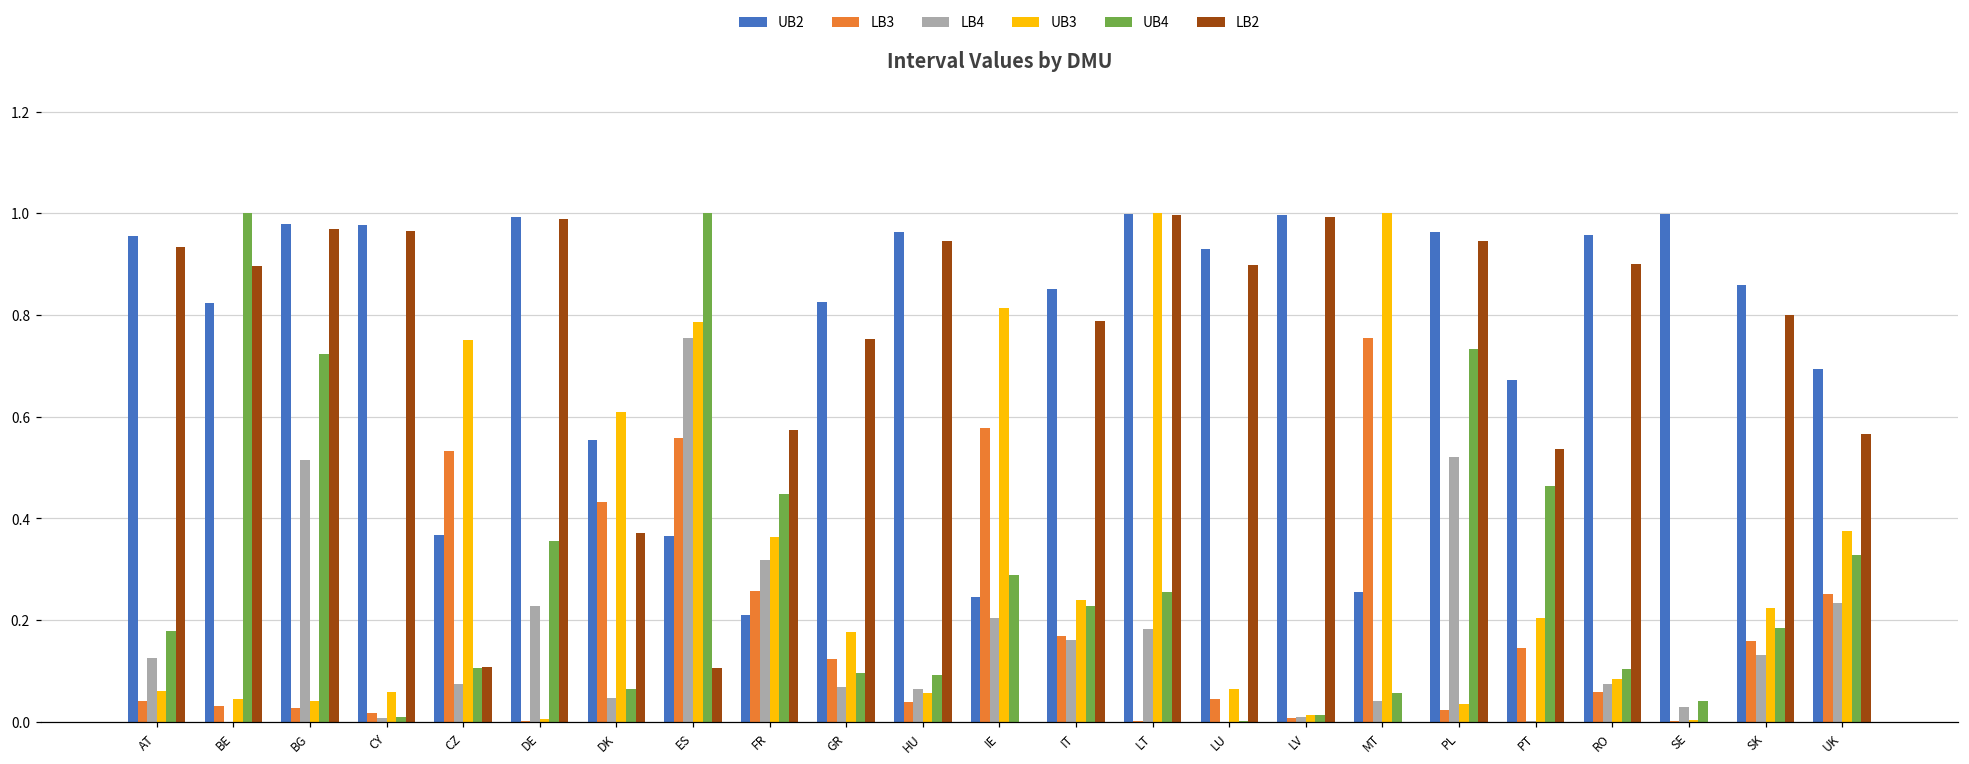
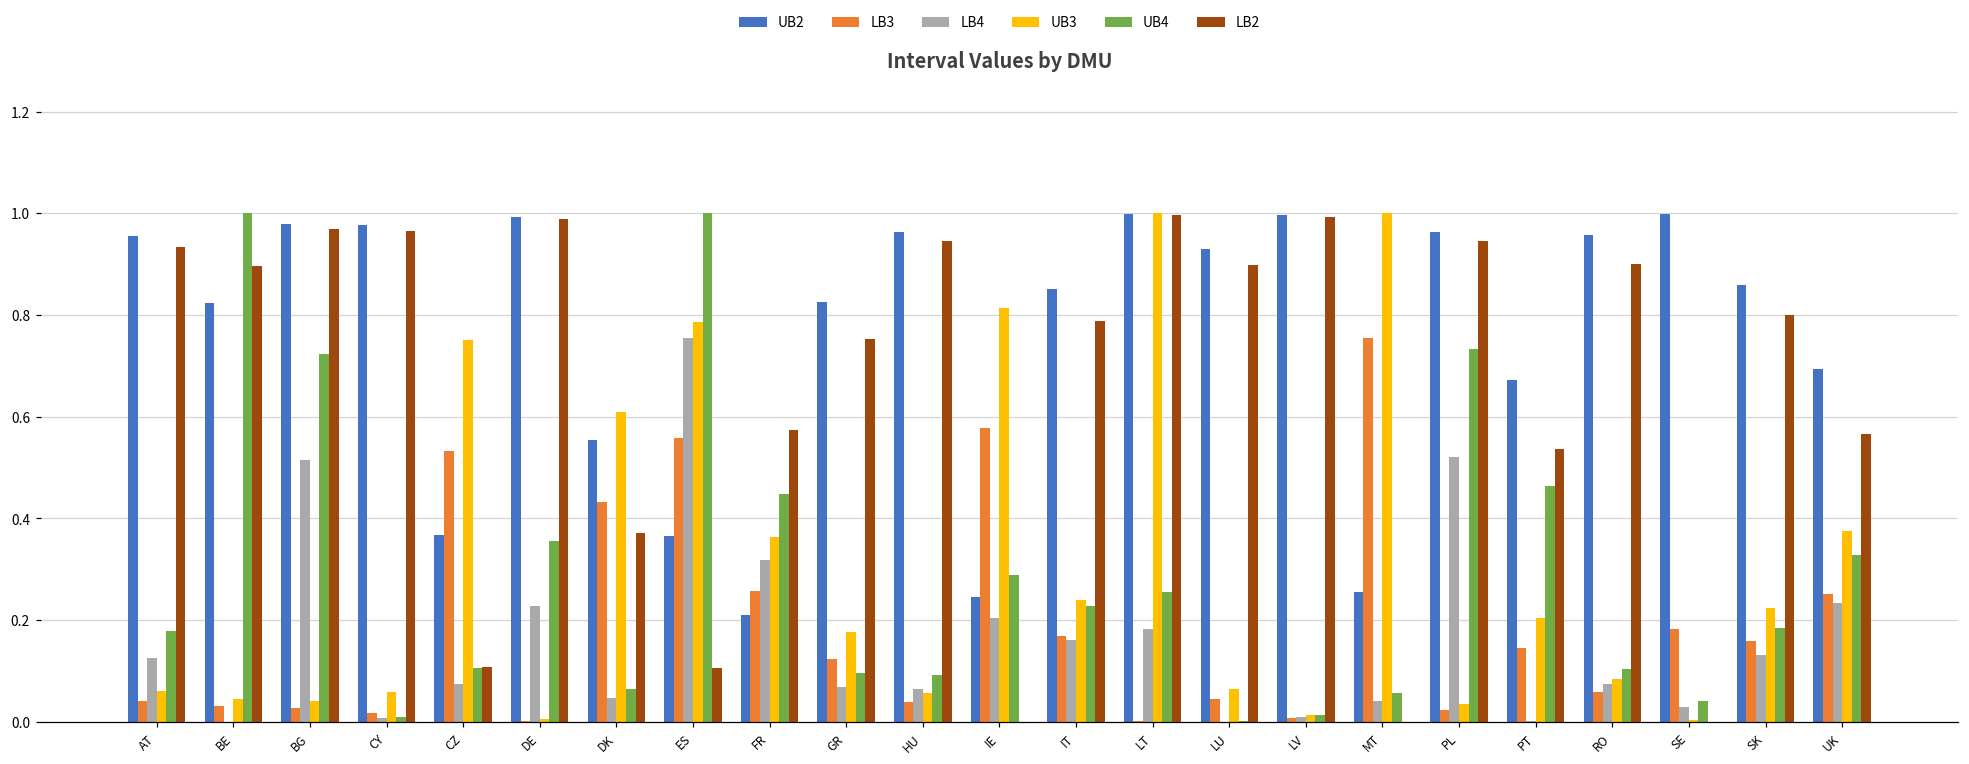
  {
    "UB2": {
      "AT": 0.95,
      "BE": 0.82,
      "BG": 0.98,
      "CY": 0.98,
      "CZ": 0.37,
      "DE": 0.99,
      "DK": 0.55,
      "ES": 0.37,
      "FR": 0.21,
      "GR": 0.83,
      "HU": 0.96,
      "IE": 0.25,
      "IT": 0.85,
      "LT": 1.00,
      "LU": 0.93,
      "LV": 1.00,
      "MT": 0.26,
      "PL": 0.96,
      "PT": 0.67,
      "RO": 0.96,
      "SE": 1.00,
      "SK": 0.86,
      "UK": 0.69
    },
    "LB3": {
      "AT": 0.04,
      "BE": 0.03,
      "BG": 0.03,
      "CY": 0.02,
      "CZ": 0.53,
      "DK": 0.43,
      "ES": 0.56,
      "FR": 0.26,
      "GR": 0.12,
      "HU": 0.04,
      "IE": 0.58,
      "IT": 0.17,
      "LU": 0.04,
      "LV": 0.01,
      "MT": 0.75,
      "PL": 0.02,
      "PT": 0.14,
      "RO": 0.06,
-     "SE": 0.00,
+     "SE": 0.18,
      "SK": 0.16,
      "UK": 0.25
    },
    "LB4": {
      "AT": 0.13,
      "BG": 0.51,
      "CY": 0.01,
      "CZ": 0.08,
      "DE": 0.23,
      "DK": 0.05,
      "ES": 0.76,
      "FR": 0.32,
      "GR": 0.07,
      "HU": 0.07,
      "IE": 0.21,
      "IT": 0.16,
      "LT": 0.18,
      "LV": 0.01,
      "MT": 0.04,
      "PL": 0.52,
      "RO": 0.07,
      "SE": 0.03,
      "SK": 0.13,
      "UK": 0.23
    },
    "UB3": {
      "AT": 0.06,
      "BE": 0.05,
      "BG": 0.04,
      "CY": 0.06,
      "CZ": 0.75,
      "DK": 0.61,
      "ES": 0.79,
      "FR": 0.36,
      "GR": 0.18,
      "HU": 0.06,
      "IE": 0.81,
      "IT": 0.24,
      "LT": 1.00,
      "LU": 0.06,
      "LV": 0.01,
      "MT": 1.00,
      "PL": 0.03,
      "PT": 0.21,
      "RO": 0.08,
      "SK": 0.22,
      "UK": 0.38
    },
    "UB4": {
      "AT": 0.18,
      "BE": 1.00,
      "BG": 0.72,
      "CY": 0.01,
      "CZ": 0.11,
      "DE": 0.36,
      "DK": 0.07,
      "ES": 1.00,
      "FR": 0.45,
      "GR": 0.10,
      "HU": 0.09,
      "IE": 0.29,
      "IT": 0.23,
      "LT": 0.26,
      "LV": 0.01,
      "MT": 0.06,
      "PL": 0.73,
      "PT": 0.46,
      "RO": 0.10,
      "SE": 0.04,
      "SK": 0.18,
      "UK": 0.33
    },
    "LB2": {
      "AT": 0.93,
      "BE": 0.90,
      "BG": 0.97,
      "CY": 0.97,
      "CZ": 0.11,
      "DE": 0.99,
      "DK": 0.37,
      "ES": 0.11,
      "FR": 0.57,
      "GR": 0.75,
      "HU": 0.95,
      "IE": 0.00,
      "IT": 0.79,
      "LT": 1.00,
      "LU": 0.90,
      "LV": 0.99,
      "MT": 0.00,
      "PL": 0.95,
      "PT": 0.54,
      "RO": 0.90,
      "SE": 0.00,
      "SK": 0.80,
      "UK": 0.57
    }
  }
